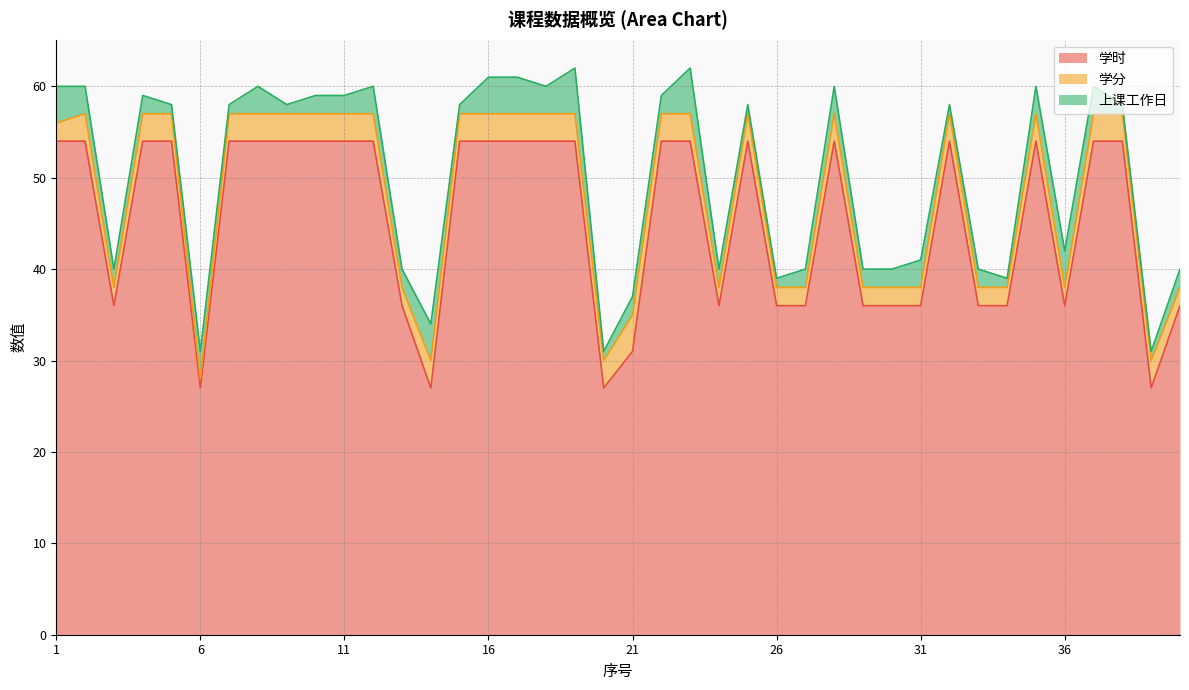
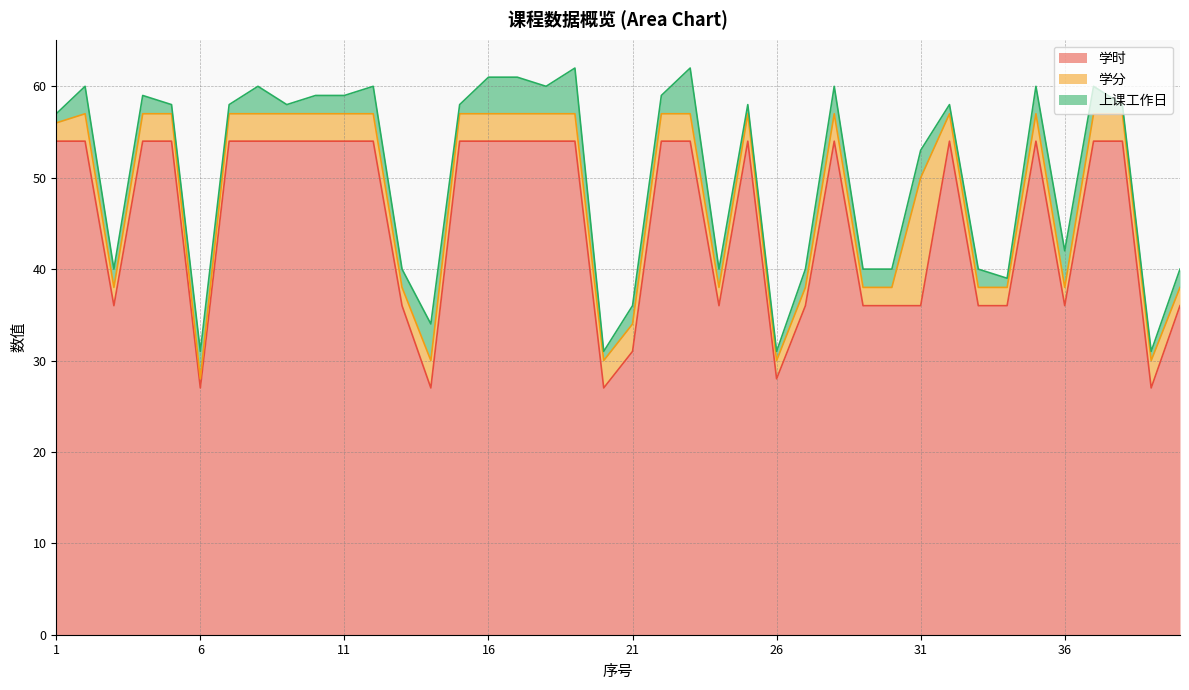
  {
    "学时": {
      "1": 54,
      "6": 27,
      "11": 54,
      "16": 54,
      "21": 31,
-     "26": 36,
+     "26": 28,
      "31": 36,
      "36": 36
    },
    "学分": {
      "1": 2,
      "6": 1,
      "11": 3,
      "16": 3,
-     "21": 4,
+     "21": 3,
      "26": 2,
-     "31": 2,
+     "31": 14,
      "36": 2
    },
    "上课工作日": {
-     "1": 4,
+     "1": 1,
      "6": 3,
      "11": 2,
      "16": 4,
      "21": 2,
      "26": 1,
      "31": 3,
      "36": 4
    }
  }
